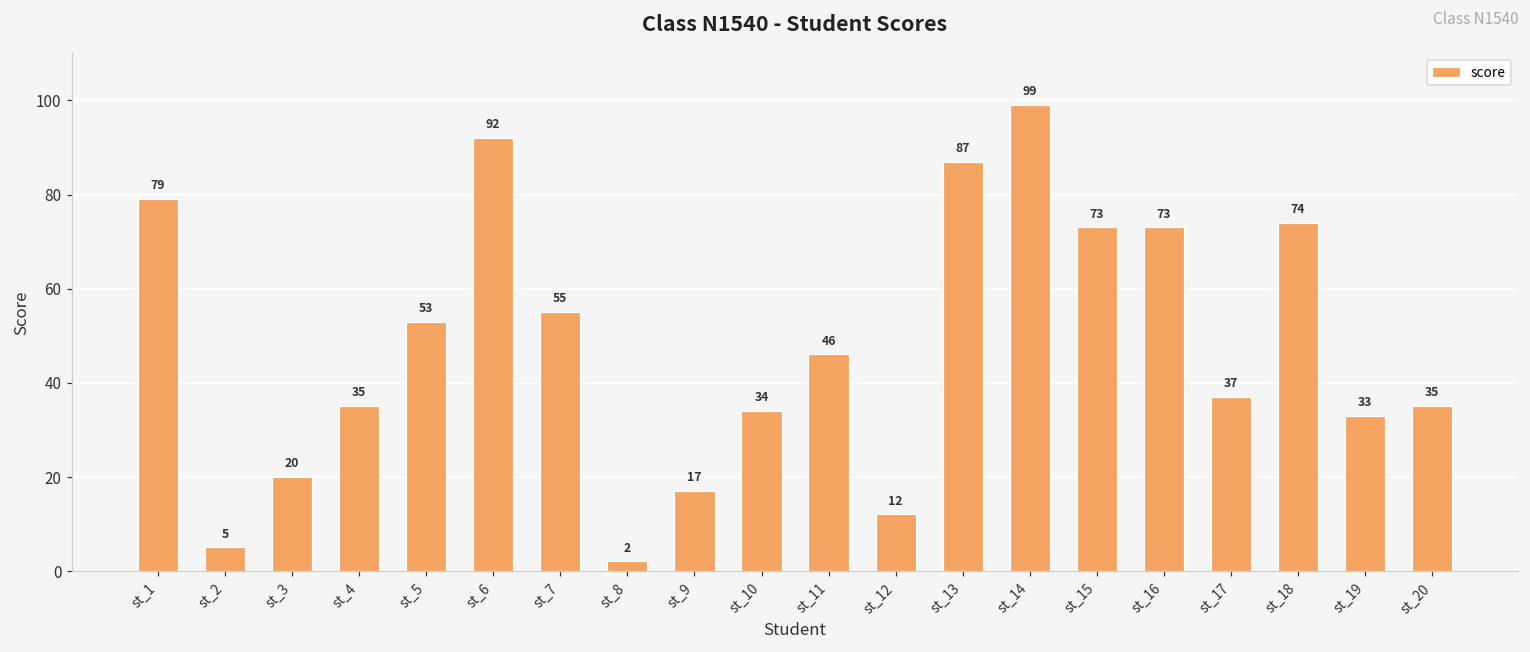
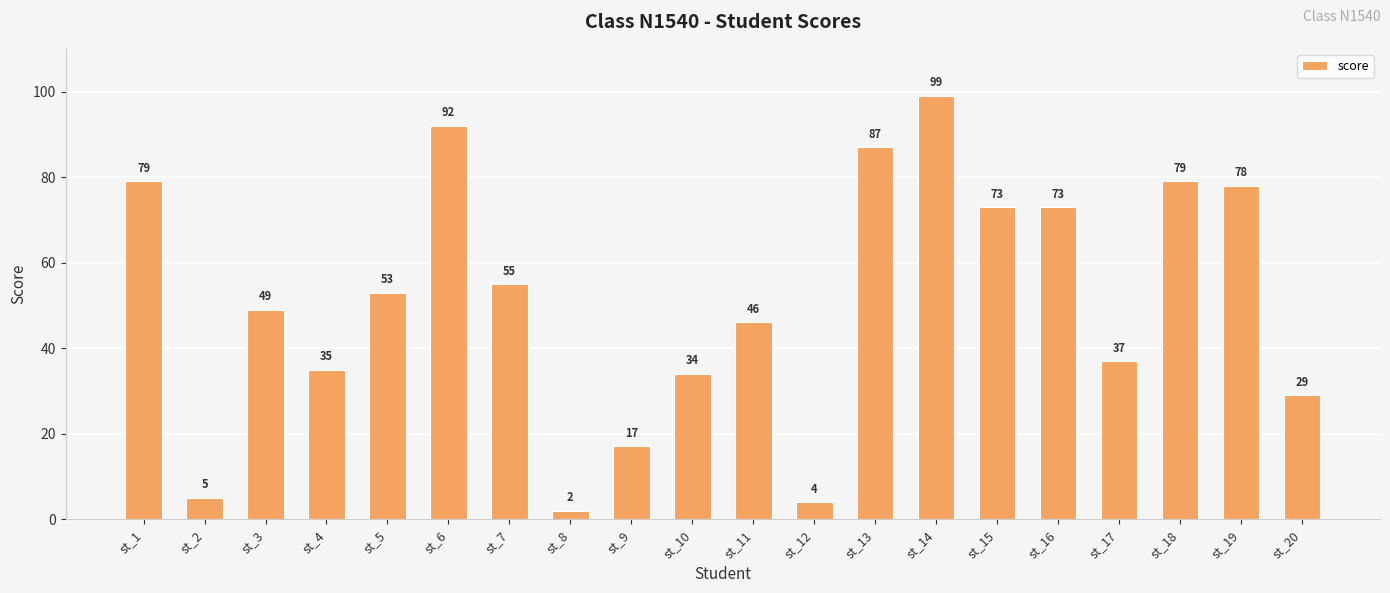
  {
    "st_1": 79,
    "st_2": 5,
-   "st_3": 20,
+   "st_3": 49,
    "st_4": 35,
    "st_5": 53,
    "st_6": 92,
    "st_7": 55,
    "st_8": 2,
    "st_9": 17,
    "st_10": 34,
    "st_11": 46,
-   "st_12": 12,
+   "st_12": 4,
    "st_13": 87,
    "st_14": 99,
    "st_15": 73,
    "st_16": 73,
    "st_17": 37,
-   "st_18": 74,
-   "st_19": 33,
-   "st_20": 35
+   "st_18": 79,
+   "st_19": 78,
+   "st_20": 29
  }
